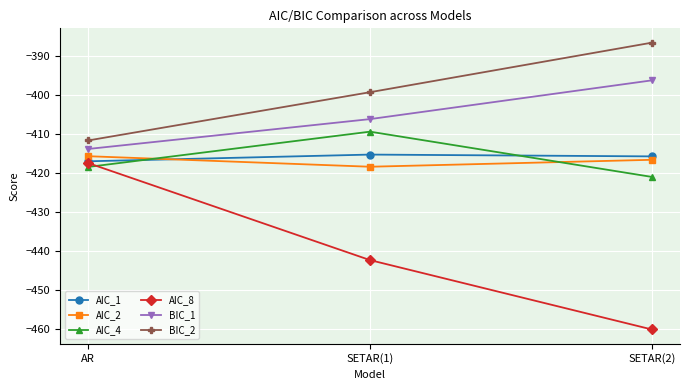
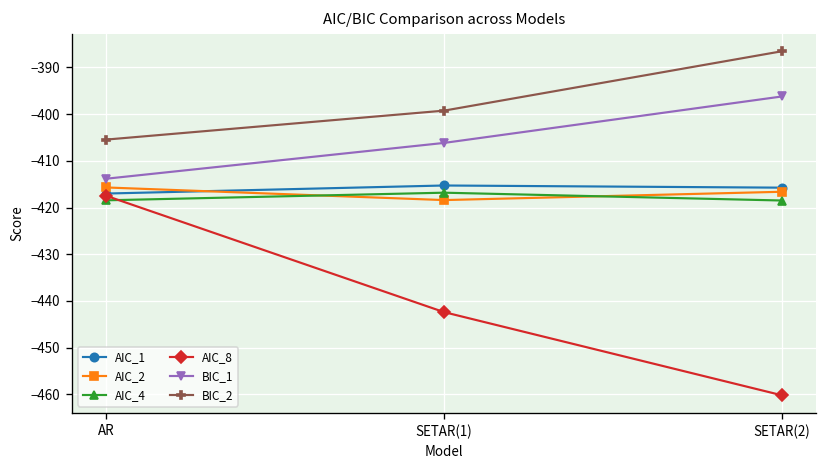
  {
    "AIC_1": {
      "SETAR(1)": -415,
      "SETAR(2)": -416
    },
    "AIC_2": {
      "AR": -416,
      "SETAR(1)": -418,
      "SETAR(2)": -417
    },
    "AIC_4": {
      "AR": -418,
-     "SETAR(1)": -409,
-     "SETAR(2)": -421
+     "SETAR(1)": -417,
+     "SETAR(2)": -418
    },
    "AIC_8": {
      "SETAR(1)": -442,
      "SETAR(2)": -460
    },
    "BIC_1": {
      "AR": -414,
      "SETAR(1)": -406,
      "SETAR(2)": -396
    },
    "BIC_2": {
-     "AR": -412,
+     "AR": -405,
      "SETAR(1)": -399,
      "SETAR(2)": -387
    }
  }
